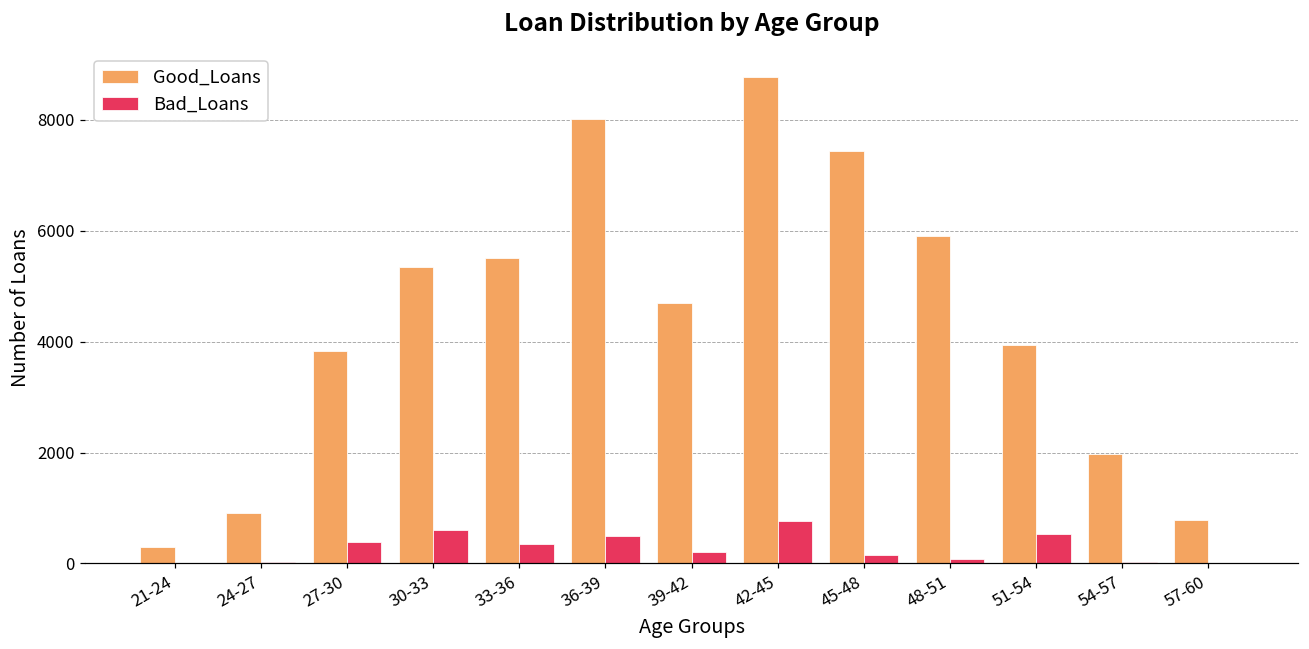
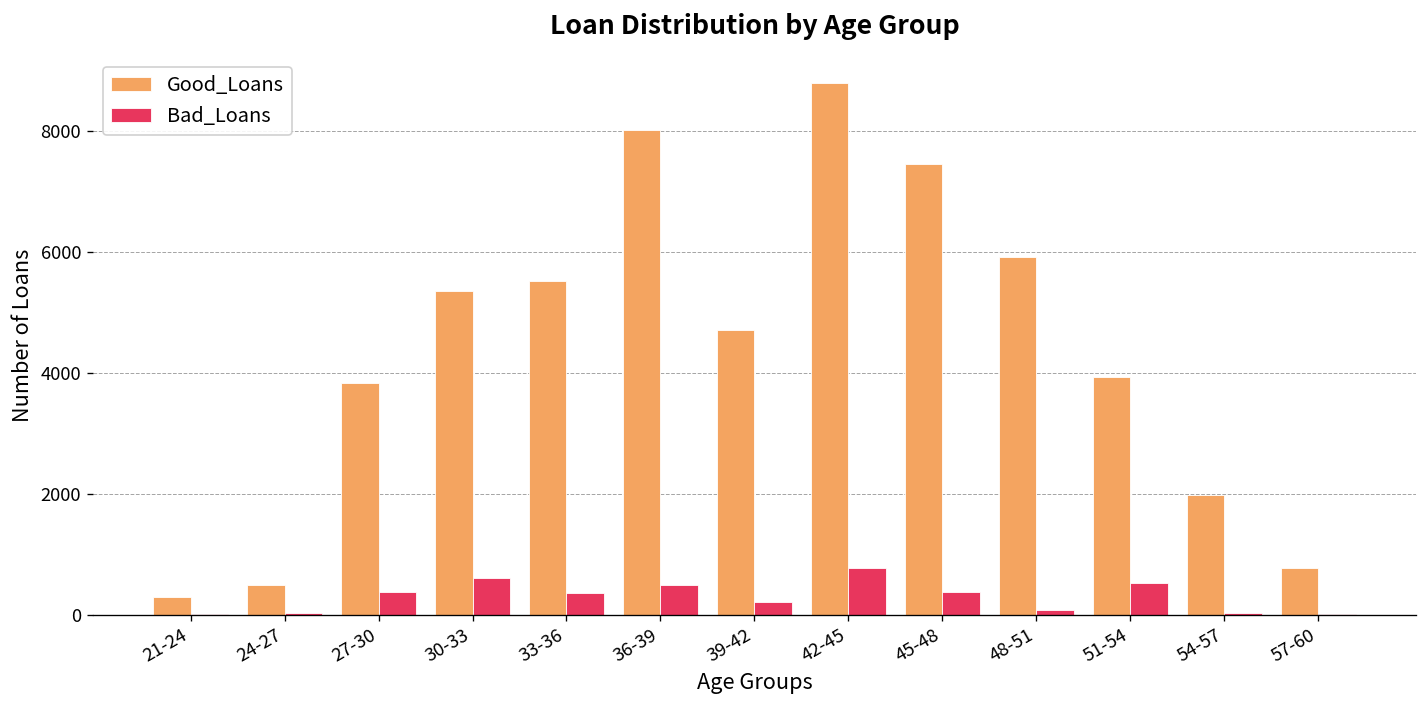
  {
    "Good_Loans": {
      "21-24": 300,
-     "24-27": 900,
+     "24-27": 500,
      "27-30": 3800,
      "30-33": 5400,
      "33-36": 5500,
      "36-39": 8000,
      "39-42": 4700,
      "42-45": 8800,
      "45-48": 7400,
      "48-51": 5900,
      "51-54": 3900,
      "54-57": 2000,
      "57-60": 800
    },
    "Bad_Loans": {
      "27-30": 400,
      "30-33": 600,
      "33-36": 400,
      "36-39": 500,
      "39-42": 200,
      "42-45": 800,
-     "45-48": 200,
+     "45-48": 400,
      "48-51": 100,
      "51-54": 500
    }
  }
